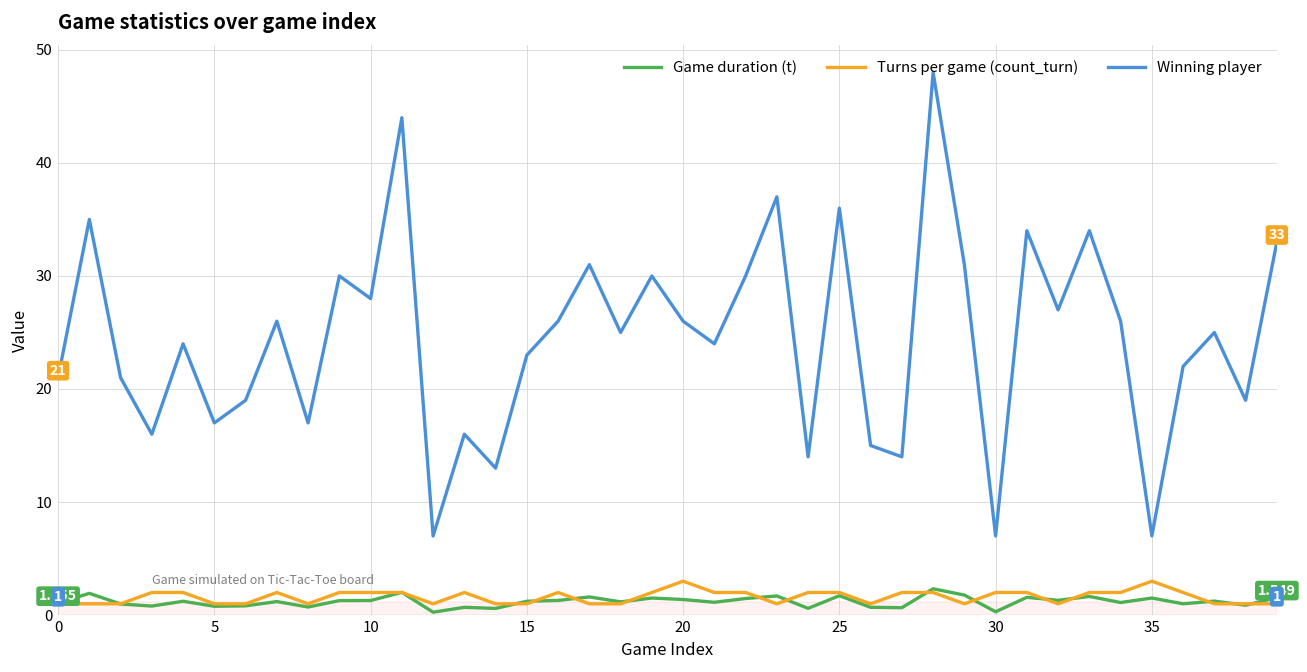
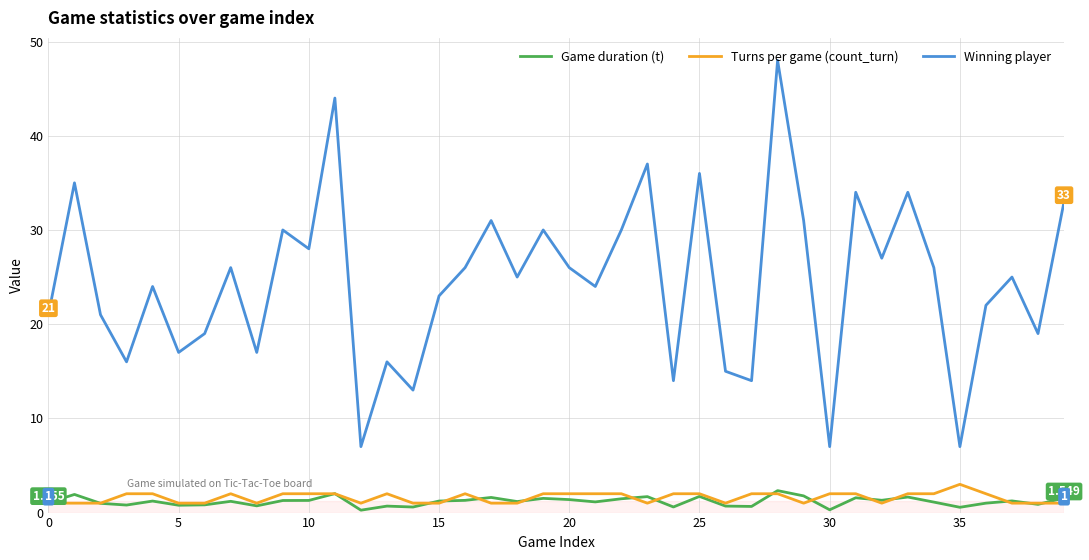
  {
    "Game duration (t)": {
      "10": 1,
      "20": 1,
      "25": 2,
      "30": 0,
-     "35": 2
+     "35": 1
    },
    "Turns per game (count_turn)": {
      "10": 2,
-     "20": 3,
+     "20": 2,
      "25": 2,
      "30": 2,
      "35": 3
    },
    "Winning player": {
      "5": 17,
      "10": 28,
      "15": 23,
      "20": 26,
      "25": 36,
      "30": 7,
      "35": 7
    }
  }
